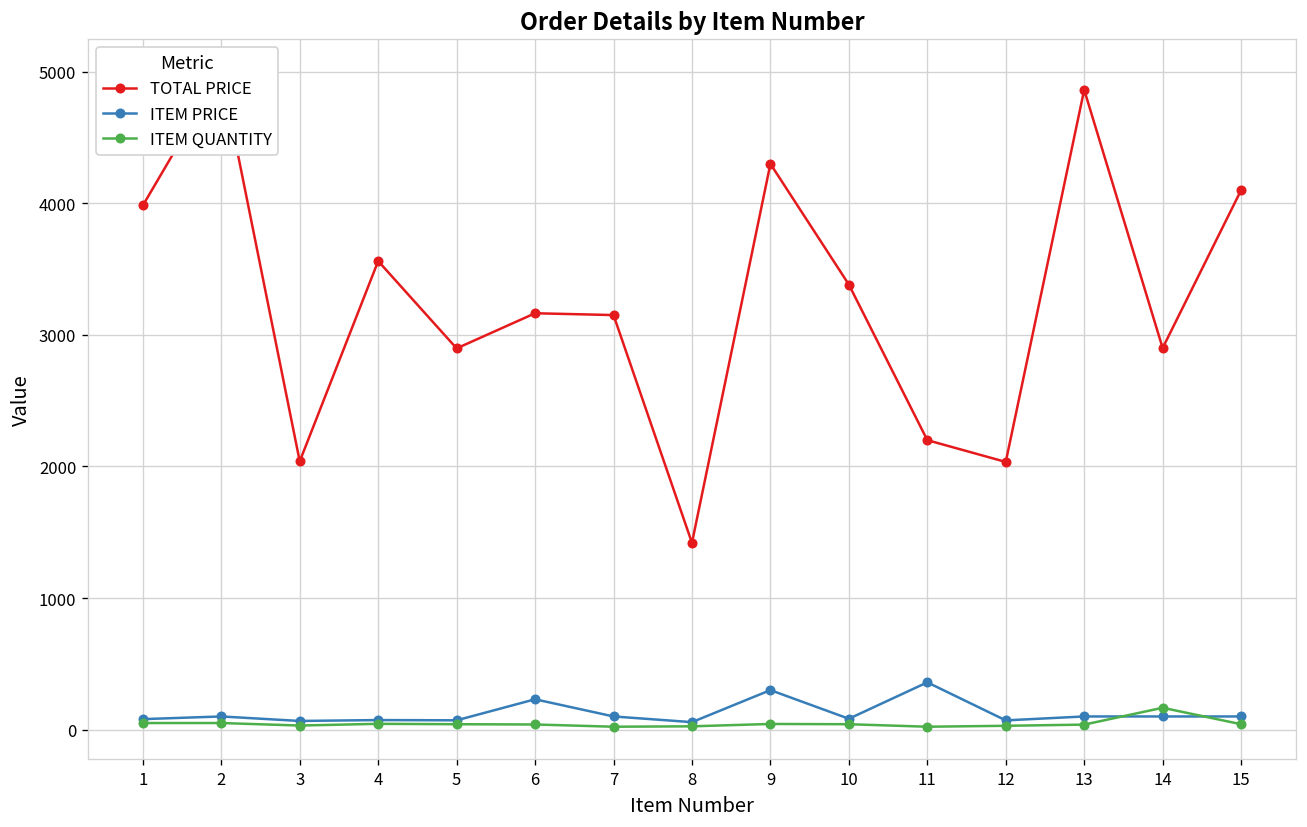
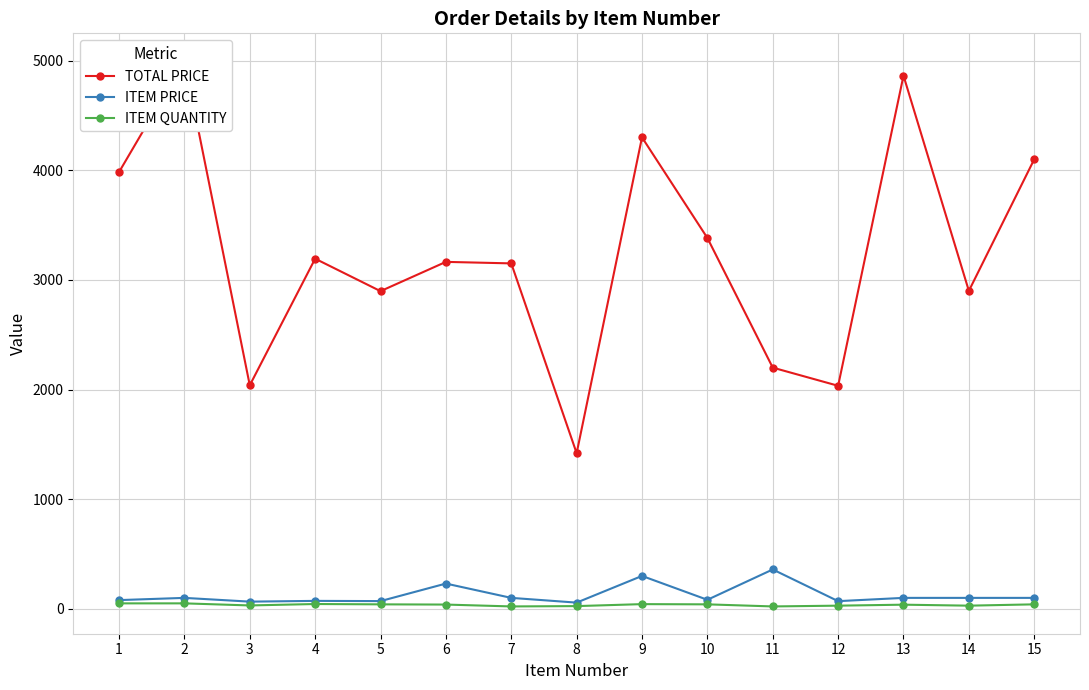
  {
    "TOTAL PRICE": {
      "1": 3980,
      "3": 2040,
-     "4": 3560,
+     "4": 3190,
      "5": 2900,
      "6": 3160,
      "7": 3150,
      "8": 1420,
      "9": 4300,
      "10": 3380,
      "11": 2200,
      "12": 2030,
      "13": 4860,
      "14": 2900,
      "15": 4100
    },
    "ITEM PRICE": {
      "1": 80,
      "2": 100,
      "3": 70,
      "4": 70,
      "5": 70,
      "6": 230,
      "7": 100,
      "8": 60,
      "9": 300,
      "10": 80,
      "11": 360,
      "12": 70,
      "13": 100,
      "14": 100,
      "15": 100
    },
    "ITEM QUANTITY": {
      "1": 50,
      "2": 50,
      "3": 30,
      "4": 40,
      "5": 40,
      "6": 40,
      "7": 20,
      "8": 30,
      "9": 40,
      "10": 40,
      "11": 20,
      "12": 30,
      "13": 40,
-     "14": 170,
+     "14": 30,
      "15": 40
    }
  }
